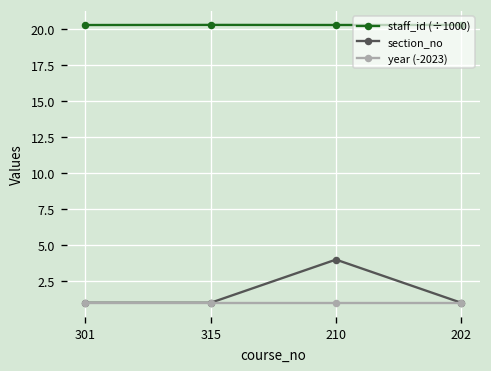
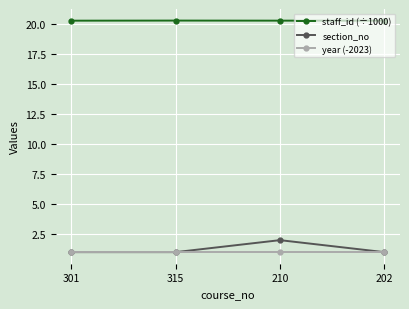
  {
    "staff_id (÷1000)": {
      "301": 20.3,
      "315": 20.3,
      "210": 20.3
    },
    "section_no": {
-     "210": 4
+     "210": 2
    },
    "year (-2023)": {
      "210": 1
    }
  }
